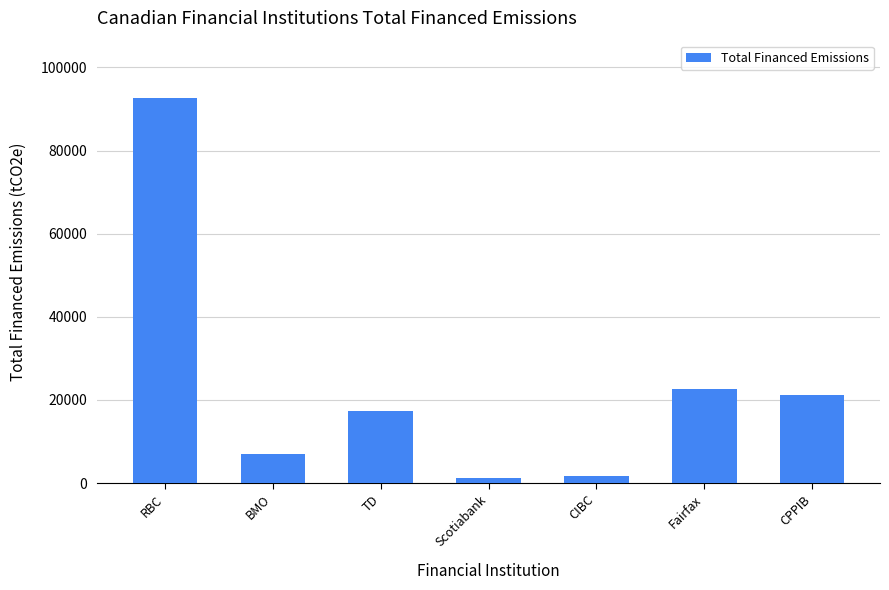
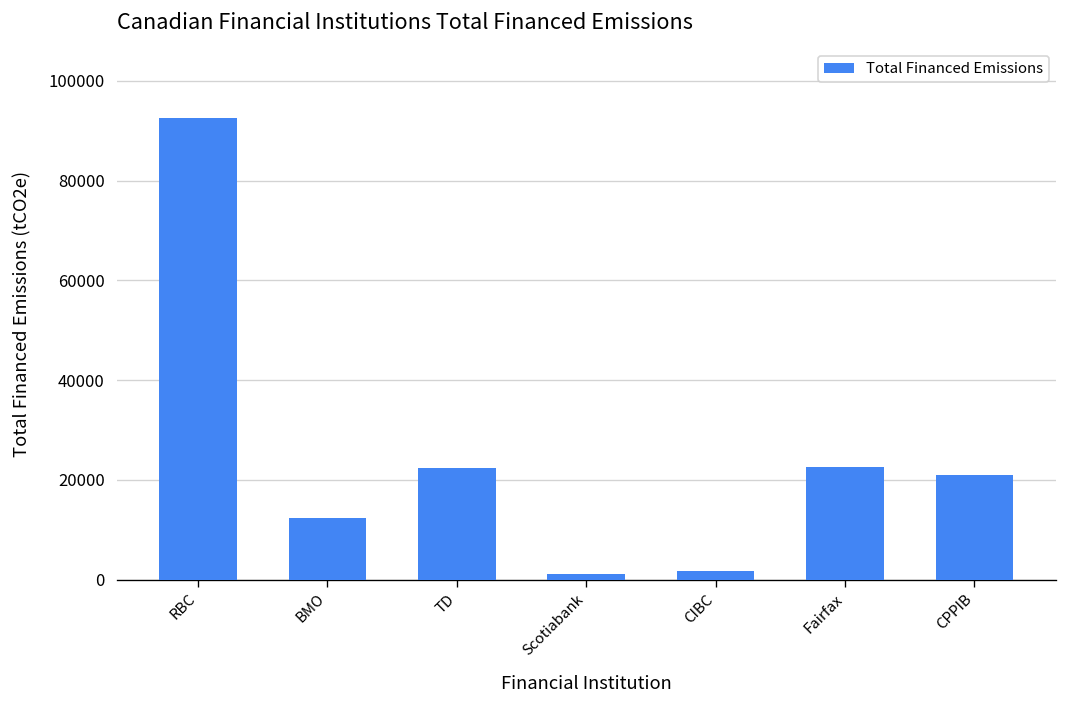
  {
    "RBC": 93000,
-   "BMO": 7000,
-   "TD": 17000,
+   "BMO": 12000,
+   "TD": 22000,
    "Scotiabank": 1000,
    "CIBC": 2000,
    "Fairfax": 23000,
    "CPPIB": 21000
  }
